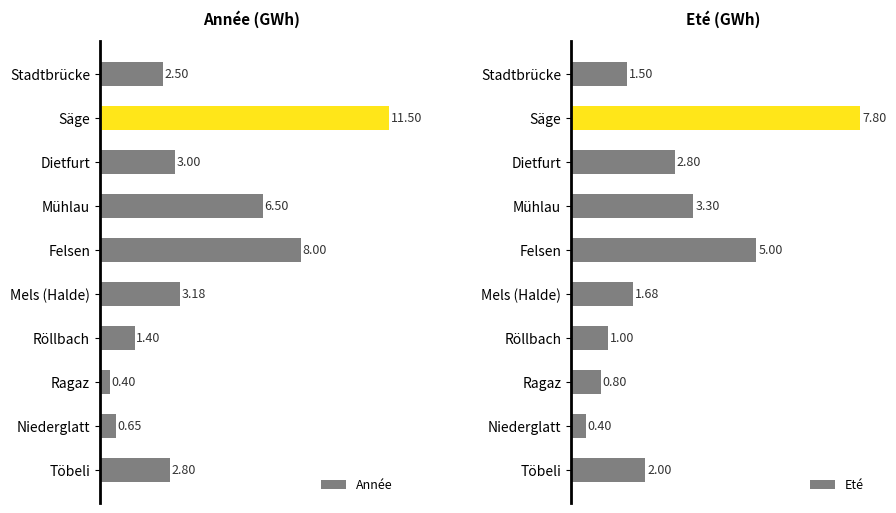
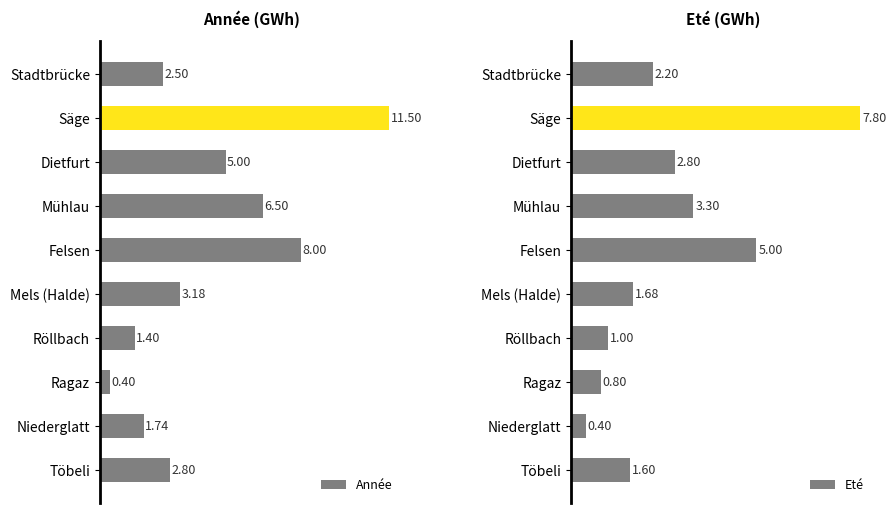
  {
    "Année (GWh)": {
      "Stadtbrücke": 2.50,
      "Säge": 11.50,
-     "Dietfurt": 3.00,
+     "Dietfurt": 5.00,
      "Mühlau": 6.50,
      "Felsen": 8.00,
      "Mels (Halde)": 3.18,
      "Röllbach": 1.40,
      "Ragaz": 0.40,
-     "Niederglatt": 0.65,
+     "Niederglatt": 1.74,
      "Töbeli": 2.80
    },
    "Eté (GWh)": {
-     "Stadtbrücke": 1.50,
+     "Stadtbrücke": 2.20,
      "Säge": 7.80,
      "Dietfurt": 2.80,
      "Mühlau": 3.30,
      "Felsen": 5.00,
      "Mels (Halde)": 1.68,
      "Röllbach": 1.00,
      "Ragaz": 0.80,
      "Niederglatt": 0.40,
-     "Töbeli": 2.00
+     "Töbeli": 1.60
    }
  }
